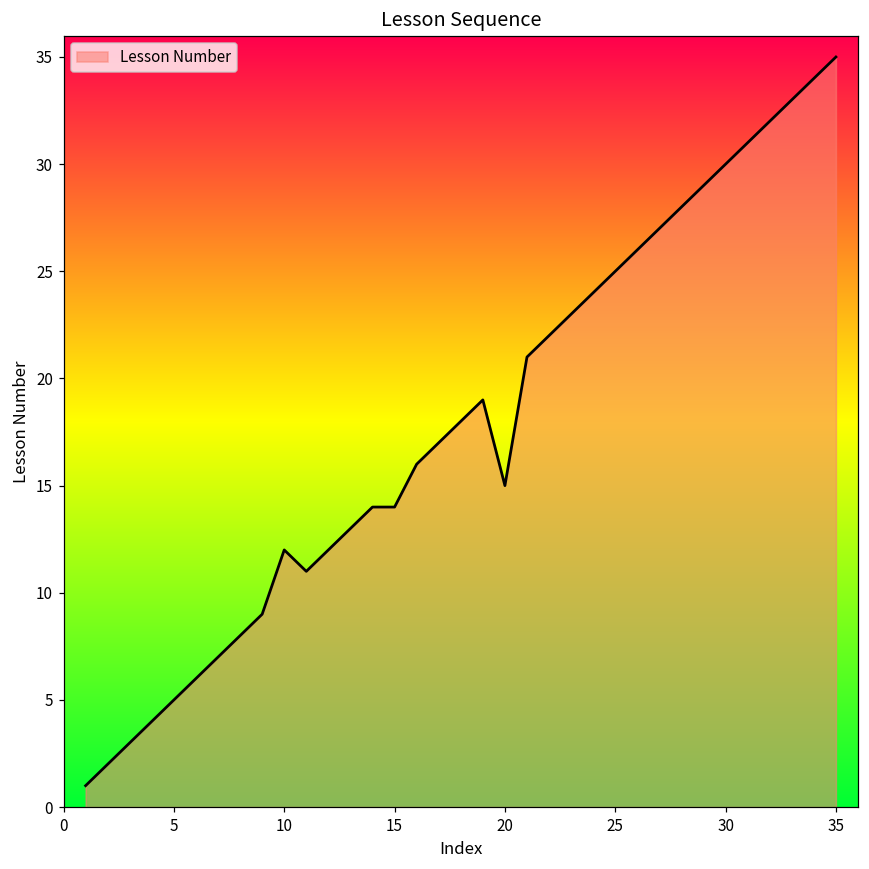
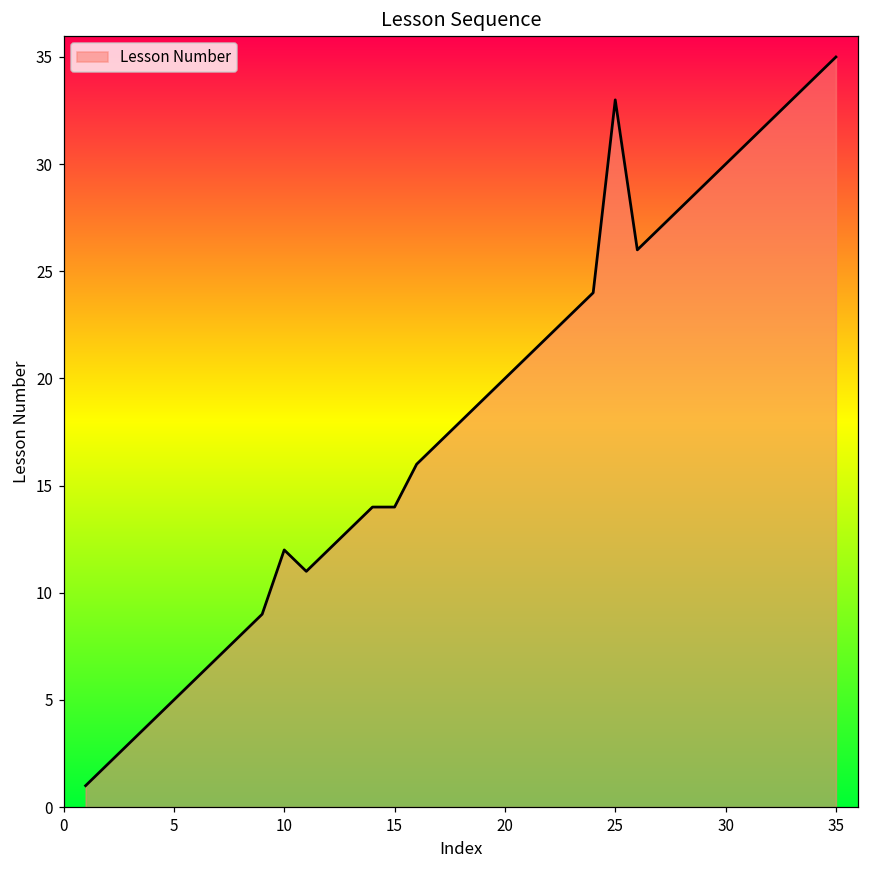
  {
    "5": 5,
    "10": 12,
    "15": 14,
-   "20": 15,
-   "25": 25,
+   "20": 20,
+   "25": 33,
    "30": 30,
    "35": 35
  }
